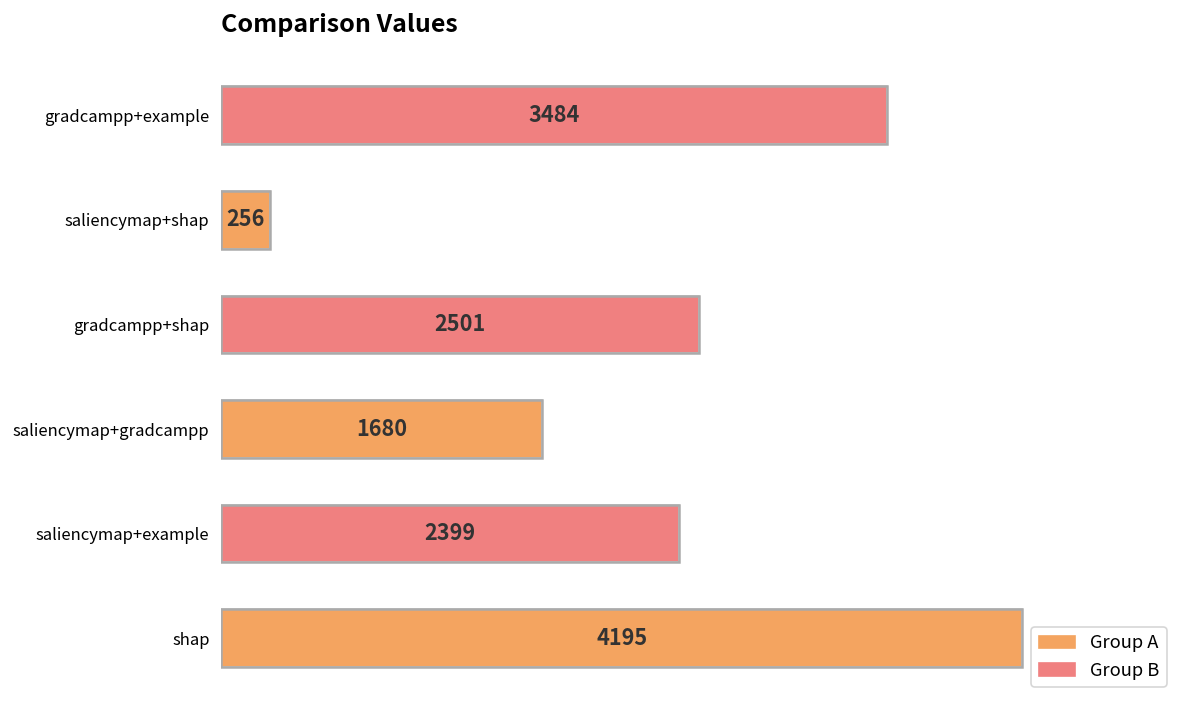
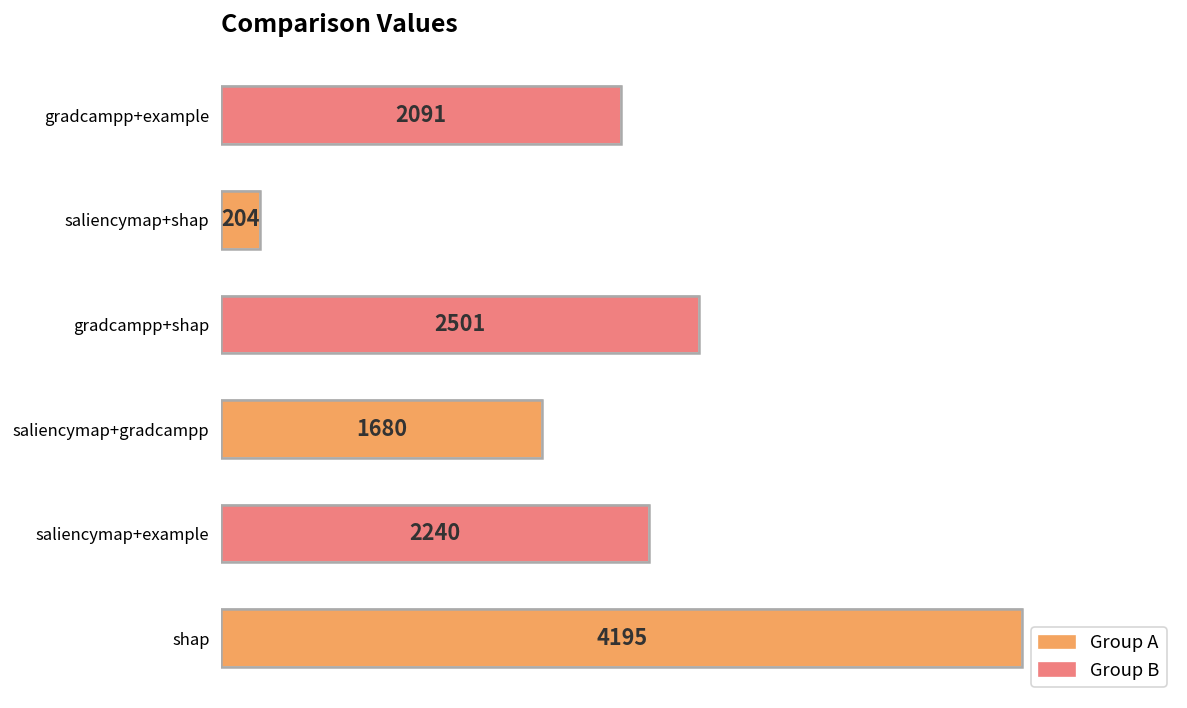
  {
-   "gradcampp+example": 3484,
-   "saliencymap+shap": 256,
+   "gradcampp+example": 2091,
+   "saliencymap+shap": 204,
    "gradcampp+shap": 2501,
    "saliencymap+gradcampp": 1680,
-   "saliencymap+example": 2399,
+   "saliencymap+example": 2240,
    "shap": 4195
  }
